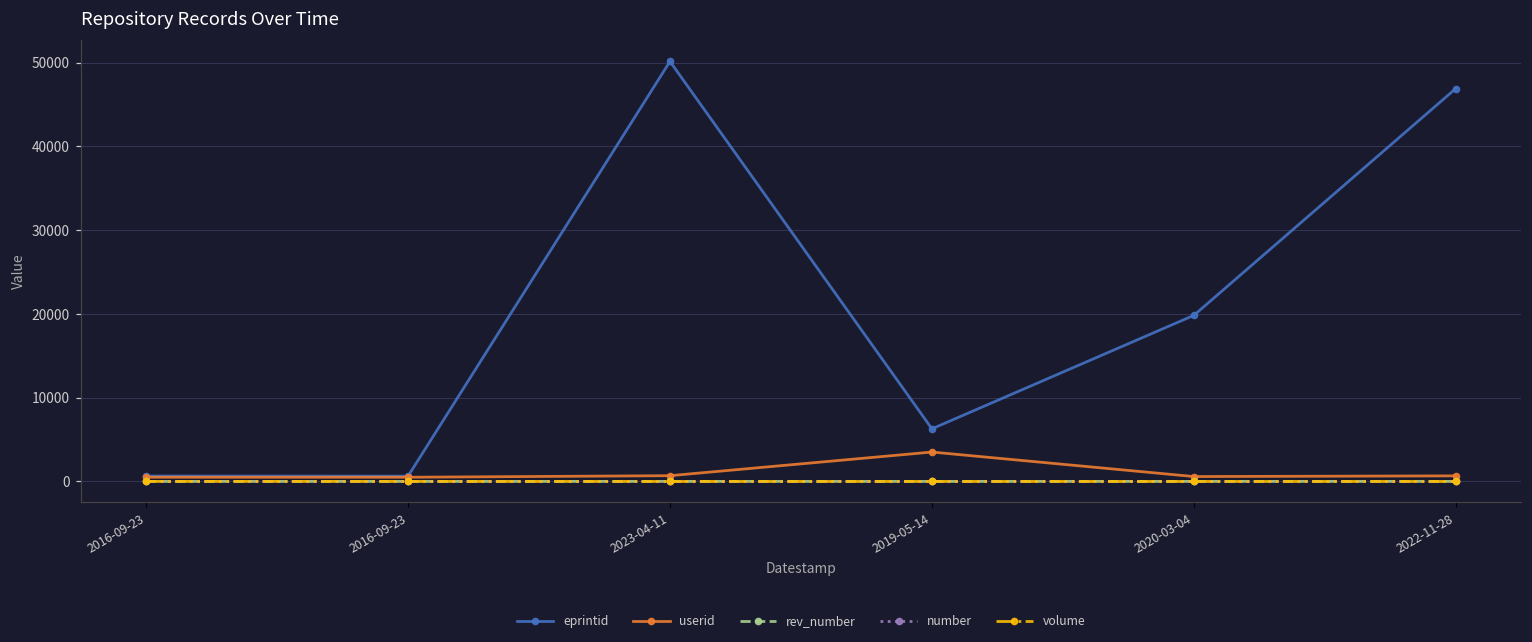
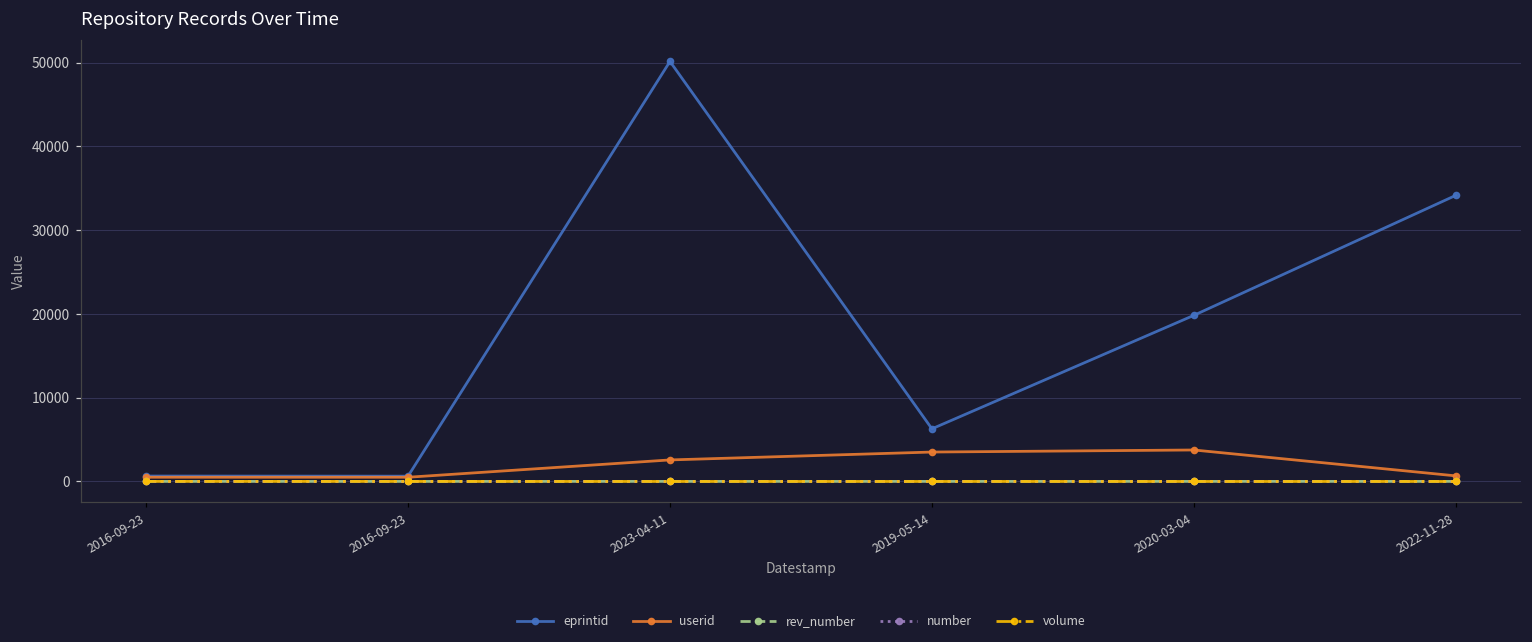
  {
    "eprintid": {
      "2023-04-11": 50000,
      "2019-05-14": 6000,
      "2020-03-04": 20000,
-     "2022-11-28": 47000
+     "2022-11-28": 34000
    },
    "userid": {
-     "2023-04-11": 1000,
+     "2023-04-11": 3000,
      "2019-05-14": 4000,
-     "2020-03-04": 1000,
+     "2020-03-04": 4000,
      "2022-11-28": 1000
    },
    "volume": {
      "2023-04-11": 0,
      "2019-05-14": 0,
      "2020-03-04": 0,
      "2022-11-28": 0
    }
  }
